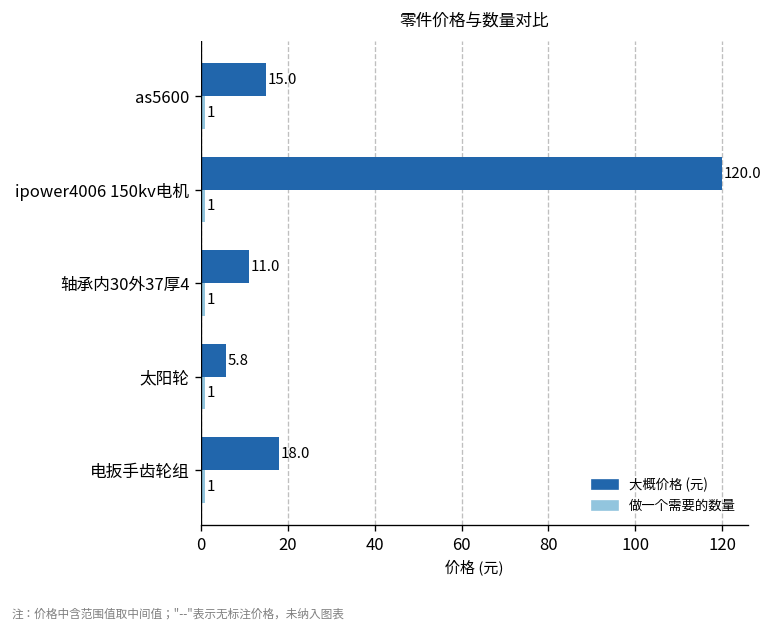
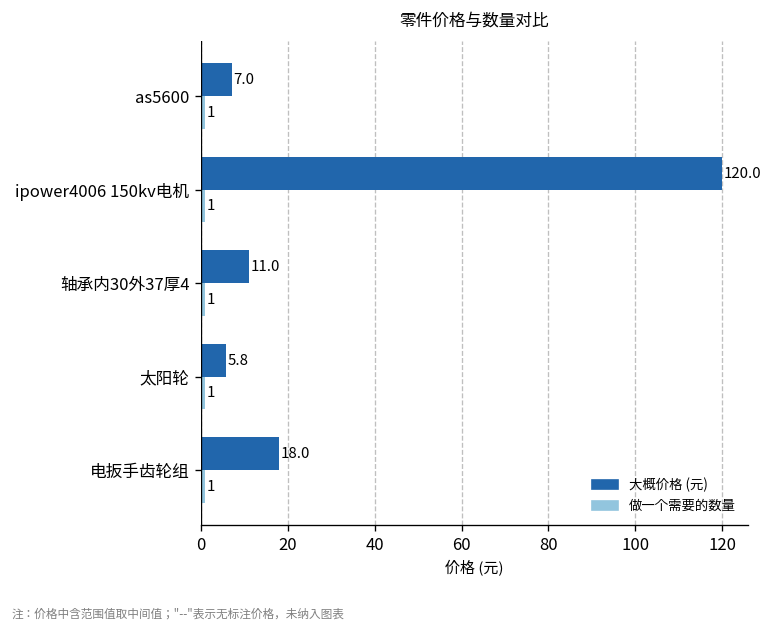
  {
    "大概价格 (元)": {
-     "as5600": 15.0,
+     "as5600": 7.0,
      "ipower4006 150kv电机": 120.0,
      "轴承内30外37厚4": 11.0,
      "太阳轮": 5.8,
      "电扳手齿轮组": 18.0
    },
    "做一个需要的数量": {
      "as5600": 1,
      "ipower4006 150kv电机": 1,
      "轴承内30外37厚4": 1,
      "太阳轮": 1,
      "电扳手齿轮组": 1
    }
  }
